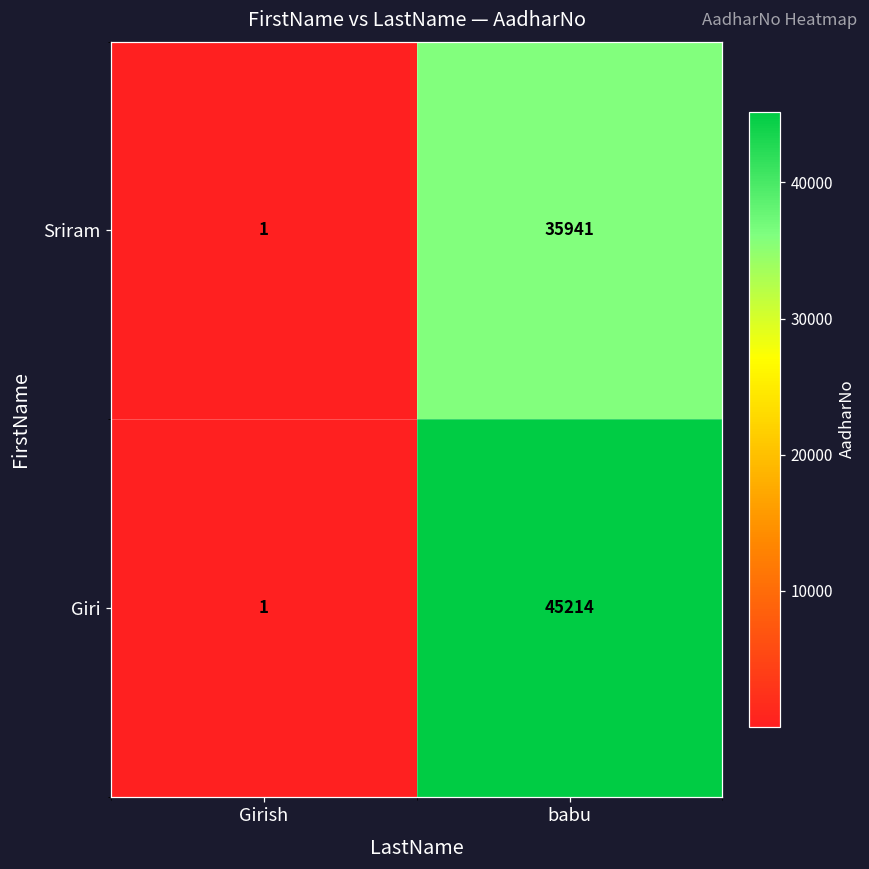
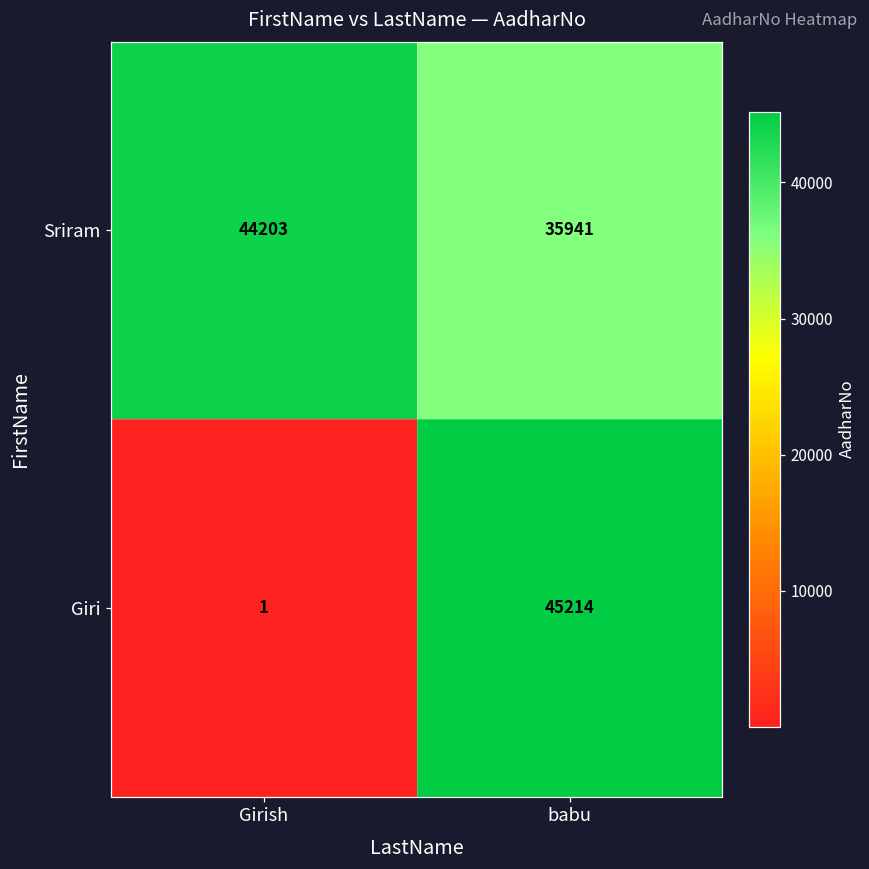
  {
    "Sriram": {
-     "Girish": 1,
+     "Girish": 44203,
      "babu": 35941
    },
    "Giri": {
      "Girish": 1,
      "babu": 45214
    }
  }
